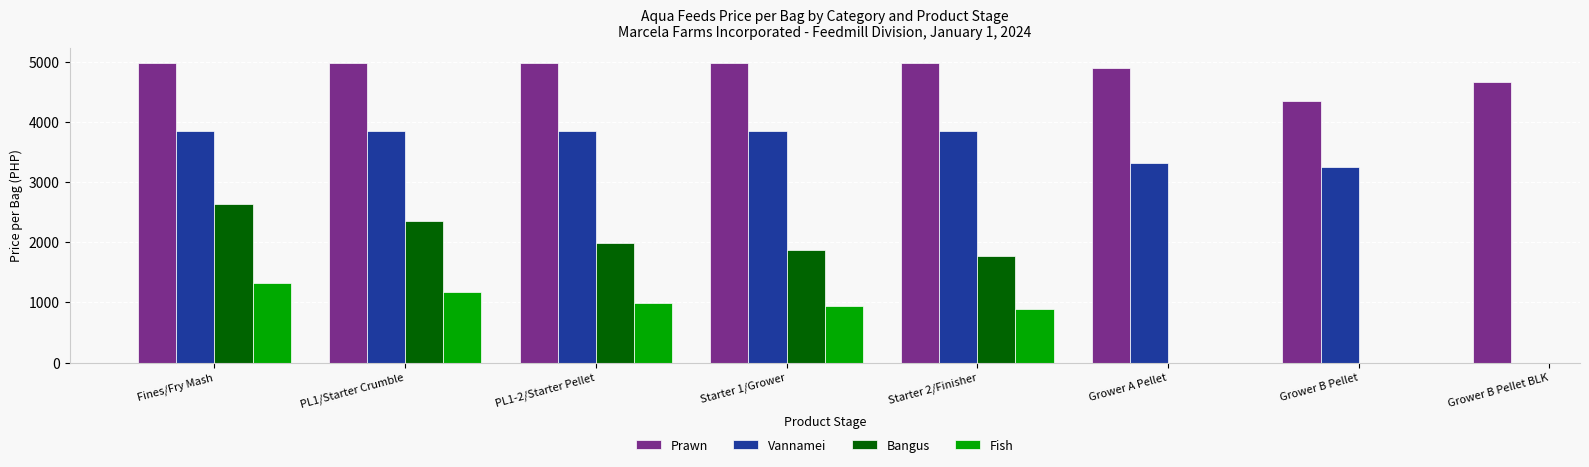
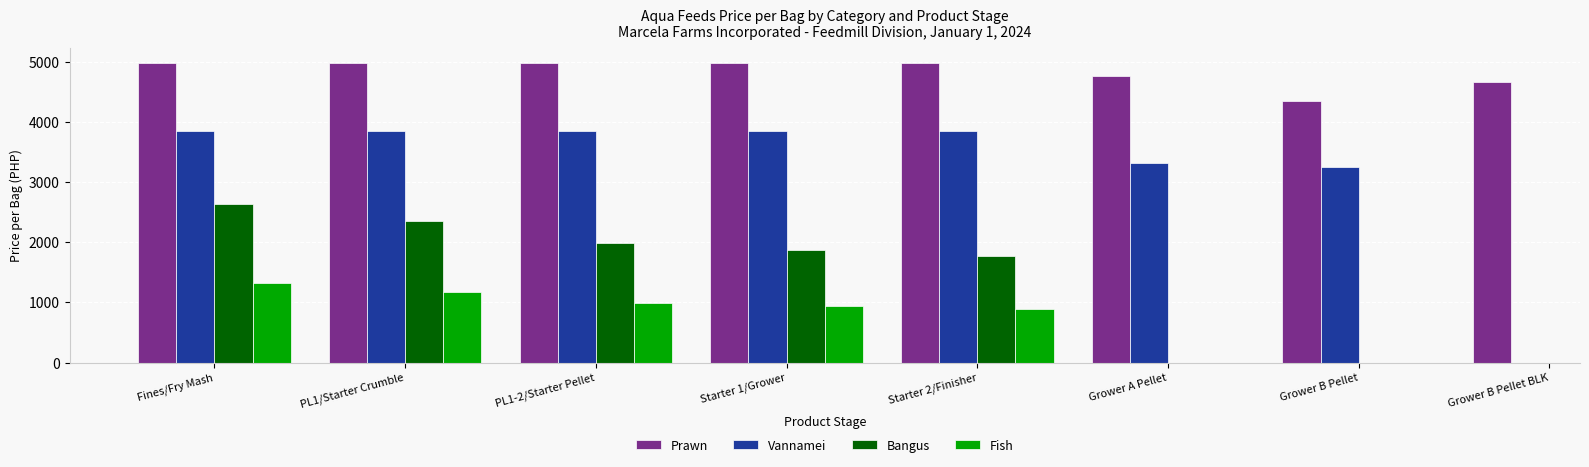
  {
    "Prawn": {
      "Fines/Fry Mash": 5000,
      "PL1/Starter Crumble": 5000,
      "PL1-2/Starter Pellet": 5000,
      "Starter 1/Grower": 5000,
      "Starter 2/Finisher": 5000,
-     "Grower A Pellet": 4900,
+     "Grower A Pellet": 4800,
      "Grower B Pellet": 4400,
      "Grower B Pellet BLK": 4700
    }
  }
